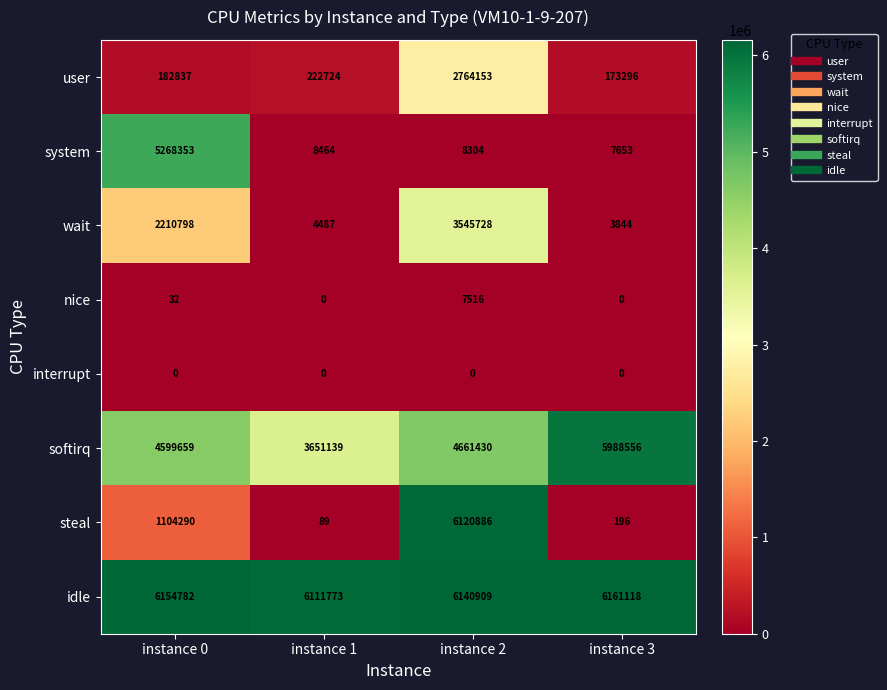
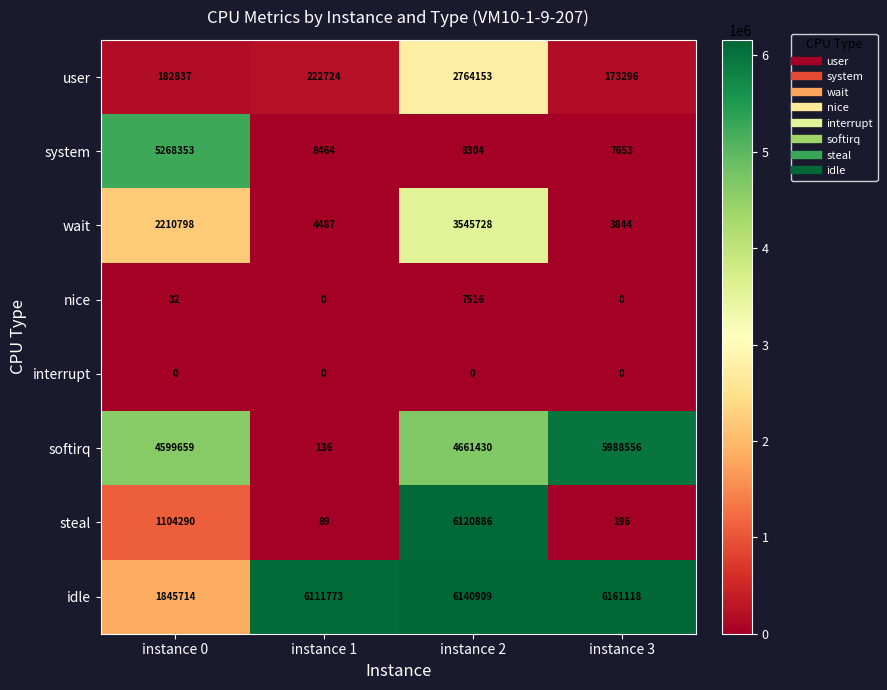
  {
    "user": {
      "instance 0": 182837,
      "instance 1": 222724,
      "instance 2": 2764153,
      "instance 3": 173296
    },
    "system": {
      "instance 0": 5268353,
      "instance 1": 8464,
      "instance 2": 8304,
      "instance 3": 7653
    },
    "wait": {
      "instance 0": 2210798,
      "instance 1": 4487,
      "instance 2": 3545728,
      "instance 3": 3844
    },
    "nice": {
      "instance 0": 32,
      "instance 1": 0,
      "instance 2": 7516,
      "instance 3": 0
    },
    "interrupt": {
      "instance 0": 0,
      "instance 1": 0,
      "instance 2": 0,
      "instance 3": 0
    },
    "softirq": {
      "instance 0": 4599659,
-     "instance 1": 3651139,
+     "instance 1": 136,
      "instance 2": 4661430,
      "instance 3": 5988556
    },
    "steal": {
      "instance 0": 1104290,
      "instance 1": 89,
      "instance 2": 6120886,
      "instance 3": 196
    },
    "idle": {
-     "instance 0": 6154782,
+     "instance 0": 1845714,
      "instance 1": 6111773,
      "instance 2": 6140909,
      "instance 3": 6161118
    }
  }
